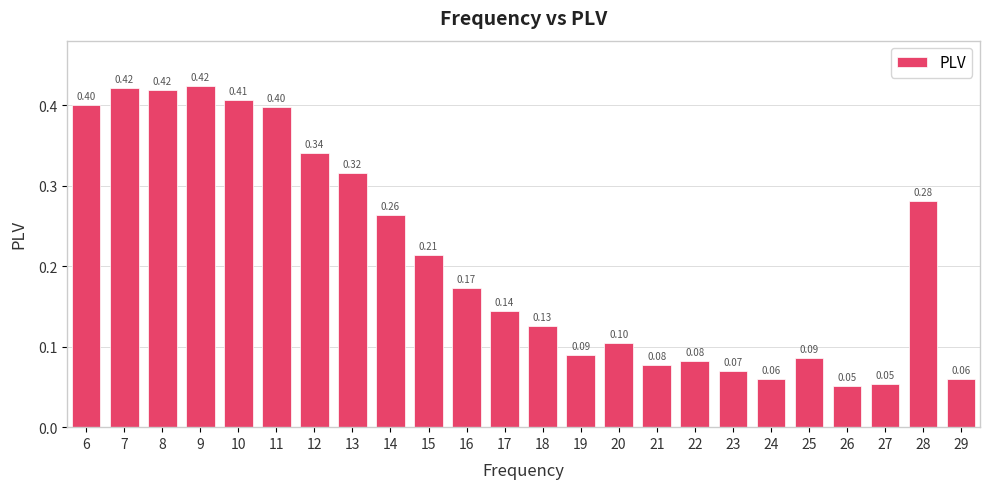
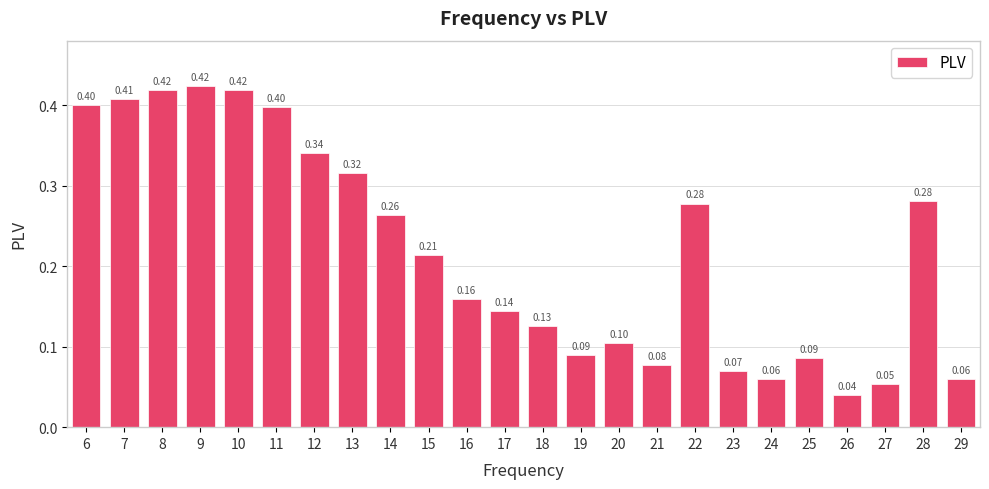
  {
    "6": 0.40,
-   "7": 0.42,
+   "7": 0.41,
    "8": 0.42,
    "9": 0.42,
-   "10": 0.41,
+   "10": 0.42,
    "11": 0.40,
    "12": 0.34,
    "13": 0.32,
    "14": 0.26,
    "15": 0.21,
-   "16": 0.17,
+   "16": 0.16,
    "17": 0.14,
    "18": 0.13,
    "19": 0.09,
    "20": 0.10,
    "21": 0.08,
-   "22": 0.08,
+   "22": 0.28,
    "23": 0.07,
    "24": 0.06,
    "25": 0.09,
-   "26": 0.05,
+   "26": 0.04,
    "27": 0.05,
    "28": 0.28,
    "29": 0.06
  }
